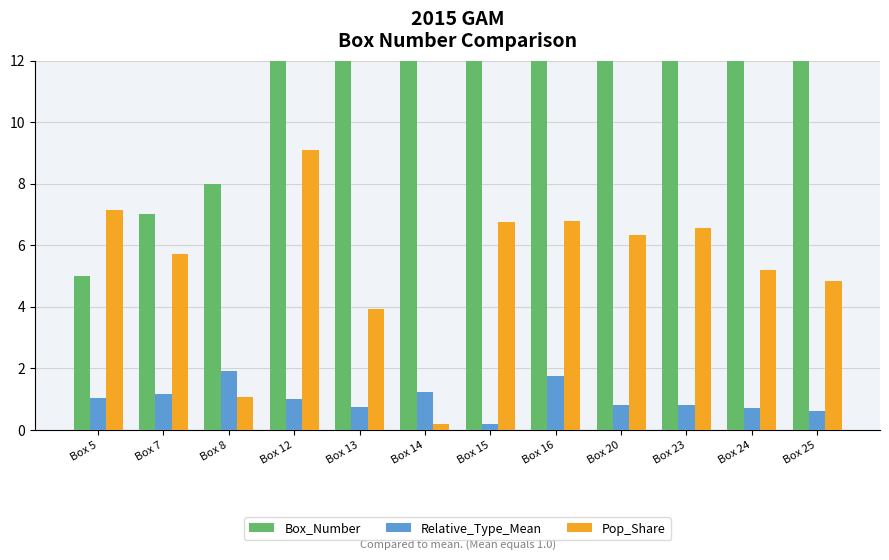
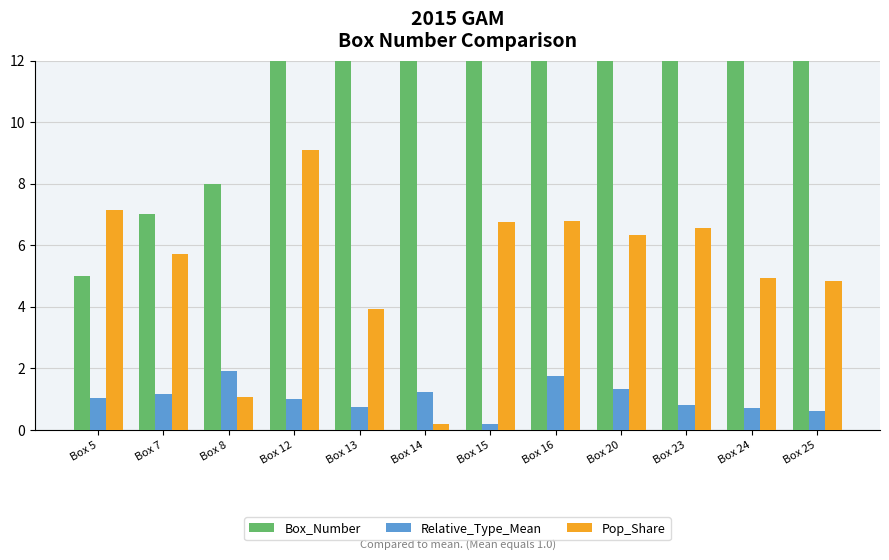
  {
    "Box_Number": {
      "Box 5": 5.0,
      "Box 7": 7.0,
      "Box 8": 8.0,
      "Box 12": 12.0
    },
    "Relative_Type_Mean": {
      "Box 5": 1.0,
      "Box 7": 1.2,
      "Box 8": 1.9,
      "Box 12": 1.0,
      "Box 13": 0.8,
      "Box 14": 1.2,
      "Box 15": 0.2,
      "Box 16": 1.8,
-     "Box 20": 0.8,
+     "Box 20": 1.3,
      "Box 23": 0.8,
      "Box 24": 0.7,
      "Box 25": 0.6
    },
    "Pop_Share": {
      "Box 5": 7.1,
      "Box 7": 5.7,
      "Box 8": 1.1,
      "Box 12": 9.1,
      "Box 13": 3.9,
      "Box 14": 0.2,
      "Box 15": 6.7,
      "Box 16": 6.8,
      "Box 20": 6.3,
      "Box 23": 6.6,
-     "Box 24": 5.2,
+     "Box 24": 4.9,
      "Box 25": 4.8
    }
  }
